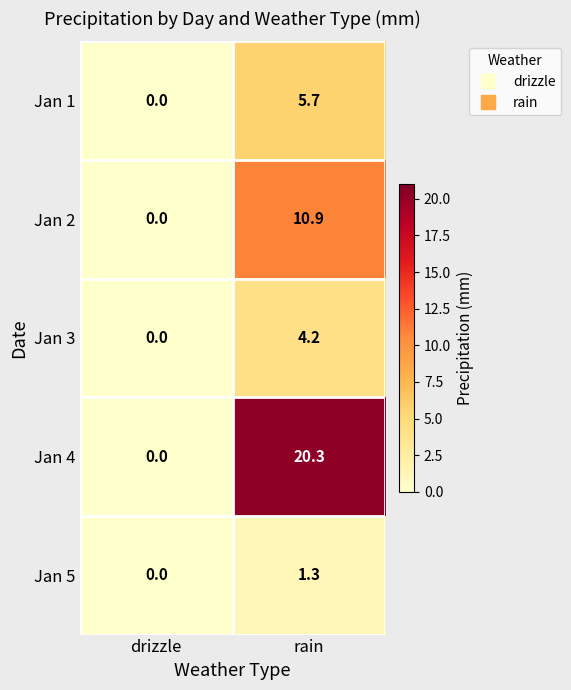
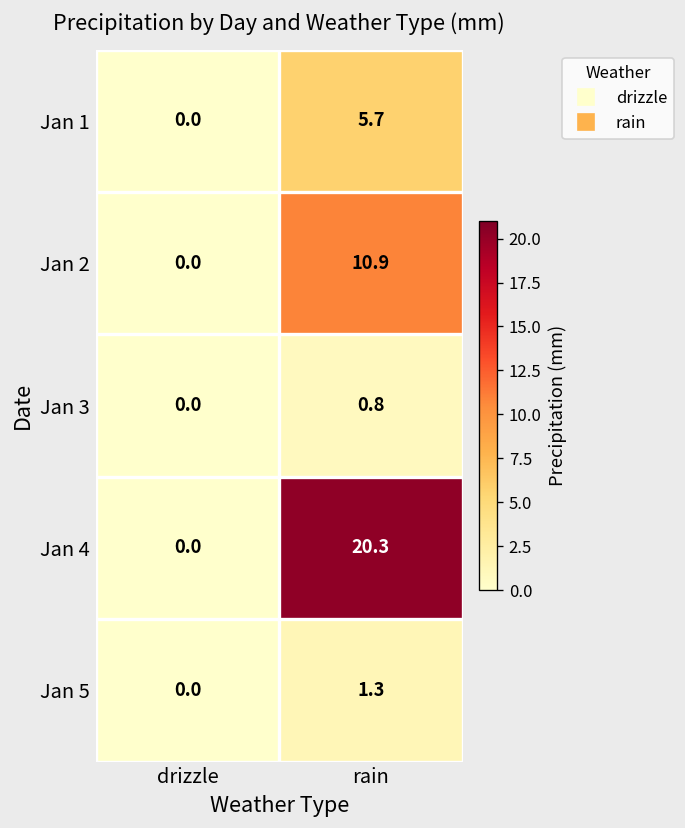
  {
    "Jan 1": {
      "drizzle": 0.0,
      "rain": 5.7
    },
    "Jan 2": {
      "drizzle": 0.0,
      "rain": 10.9
    },
    "Jan 3": {
      "drizzle": 0.0,
-     "rain": 4.2
+     "rain": 0.8
    },
    "Jan 4": {
      "drizzle": 0.0,
      "rain": 20.3
    },
    "Jan 5": {
      "drizzle": 0.0,
      "rain": 1.3
    }
  }
